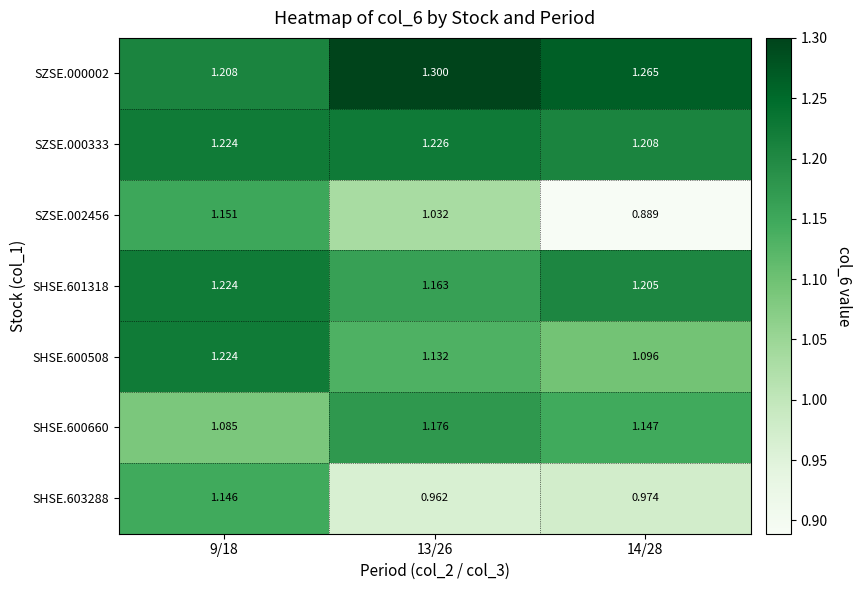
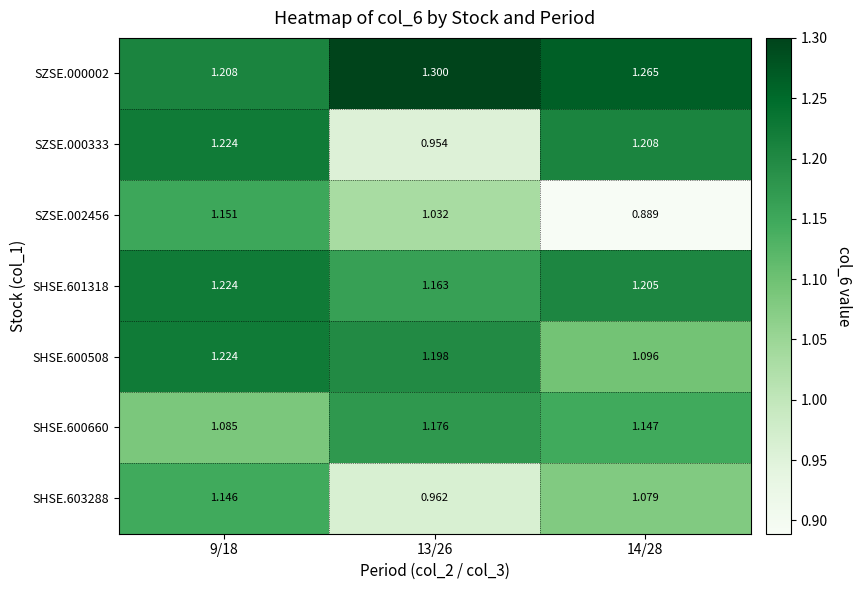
  {
    "SZSE.000002": {
      "9/18": 1.208,
      "13/26": 1.300,
      "14/28": 1.265
    },
    "SZSE.000333": {
      "9/18": 1.224,
-     "13/26": 1.226,
+     "13/26": 0.954,
      "14/28": 1.208
    },
    "SZSE.002456": {
      "9/18": 1.151,
      "13/26": 1.032,
      "14/28": 0.889
    },
    "SHSE.601318": {
      "9/18": 1.224,
      "13/26": 1.163,
      "14/28": 1.205
    },
    "SHSE.600508": {
      "9/18": 1.224,
-     "13/26": 1.132,
+     "13/26": 1.198,
      "14/28": 1.096
    },
    "SHSE.600660": {
      "9/18": 1.085,
      "13/26": 1.176,
      "14/28": 1.147
    },
    "SHSE.603288": {
      "9/18": 1.146,
      "13/26": 0.962,
-     "14/28": 0.974
+     "14/28": 1.079
    }
  }
